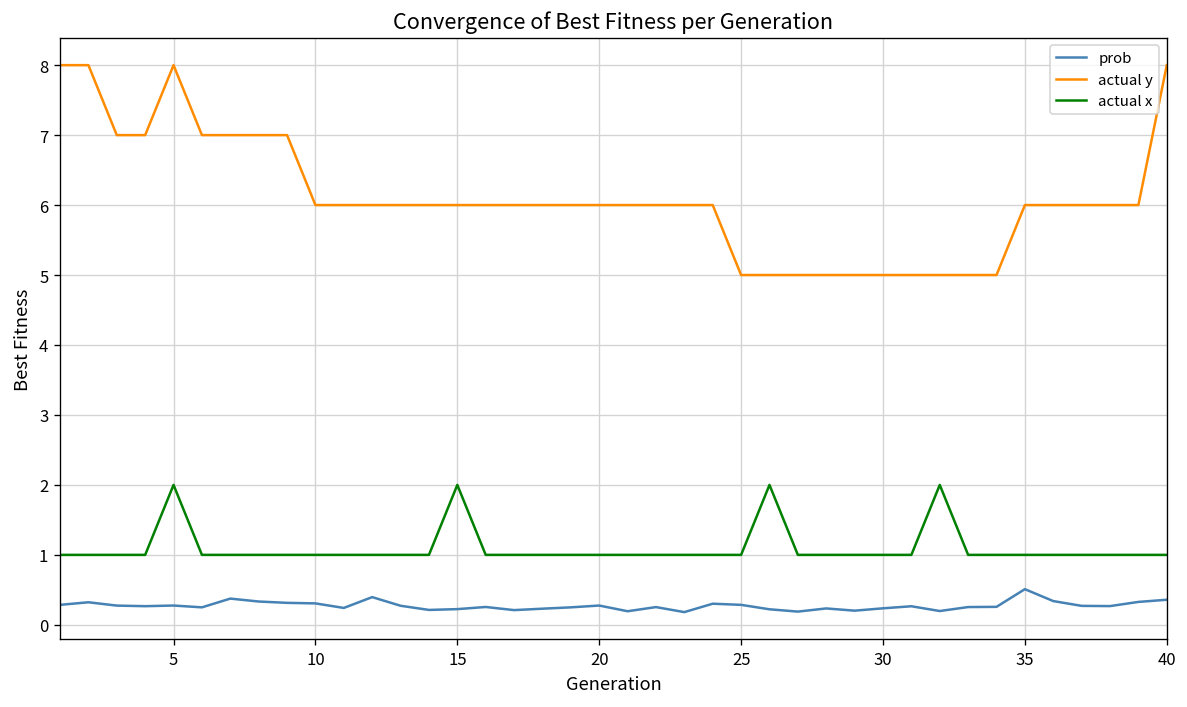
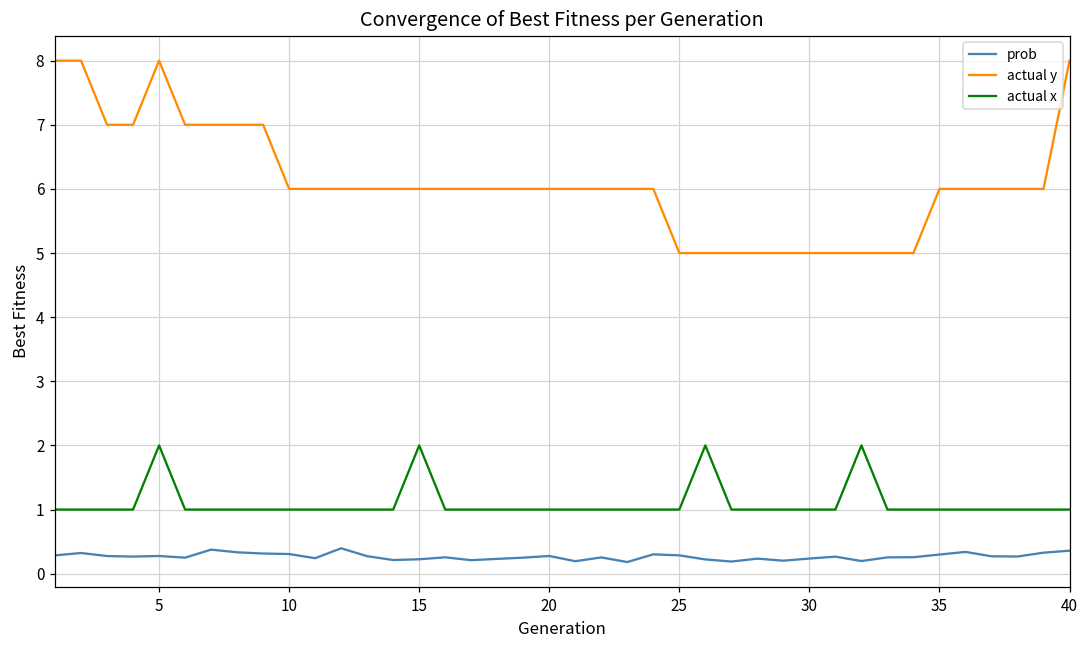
  {
    "prob": {
      "5": 0.3,
      "10": 0.3,
      "15": 0.2,
      "20": 0.3,
      "25": 0.3,
      "30": 0.2,
-     "35": 0.5,
+     "35": 0.3,
      "40": 0.4
    },
    "actual y": {
      "5": 8.0,
      "10": 6.0,
      "15": 6.0,
      "20": 6.0,
      "25": 5.0,
      "30": 5.0,
      "35": 6.0,
      "40": 8.0
    },
    "actual x": {
      "5": 2.0,
      "10": 1.0,
      "15": 2.0,
      "20": 1.0,
      "25": 1.0,
      "30": 1.0,
      "35": 1.0,
      "40": 1.0
    }
  }
